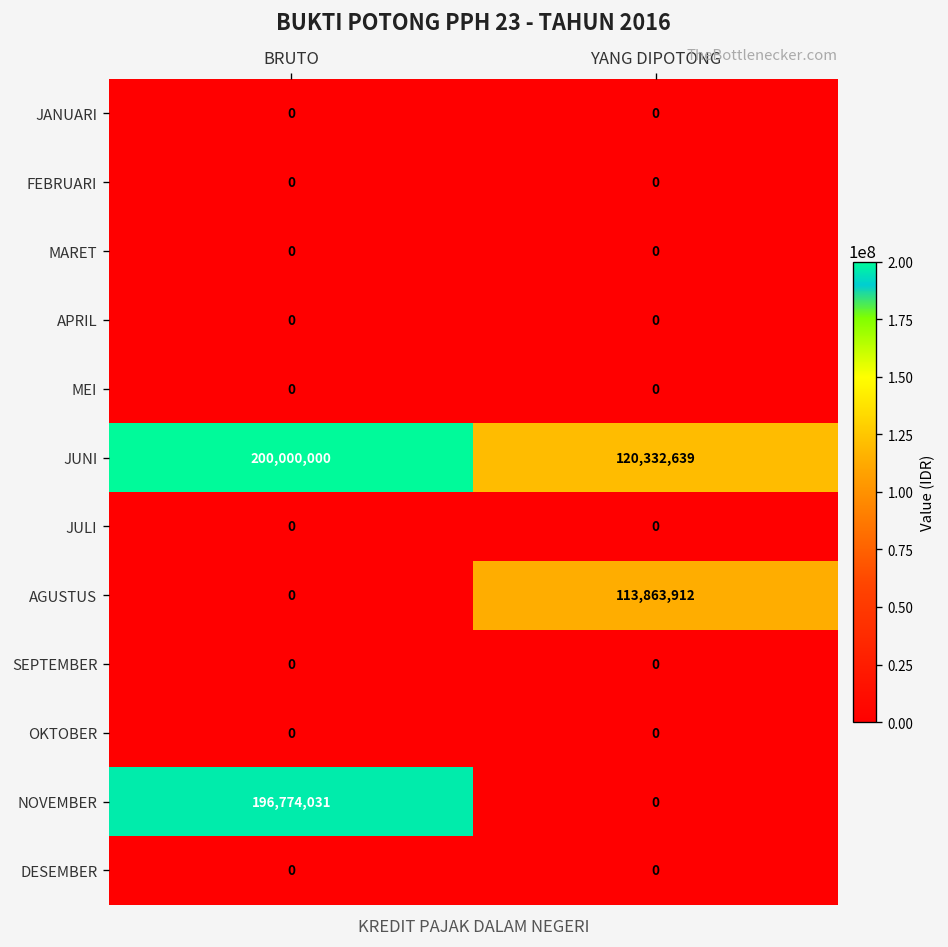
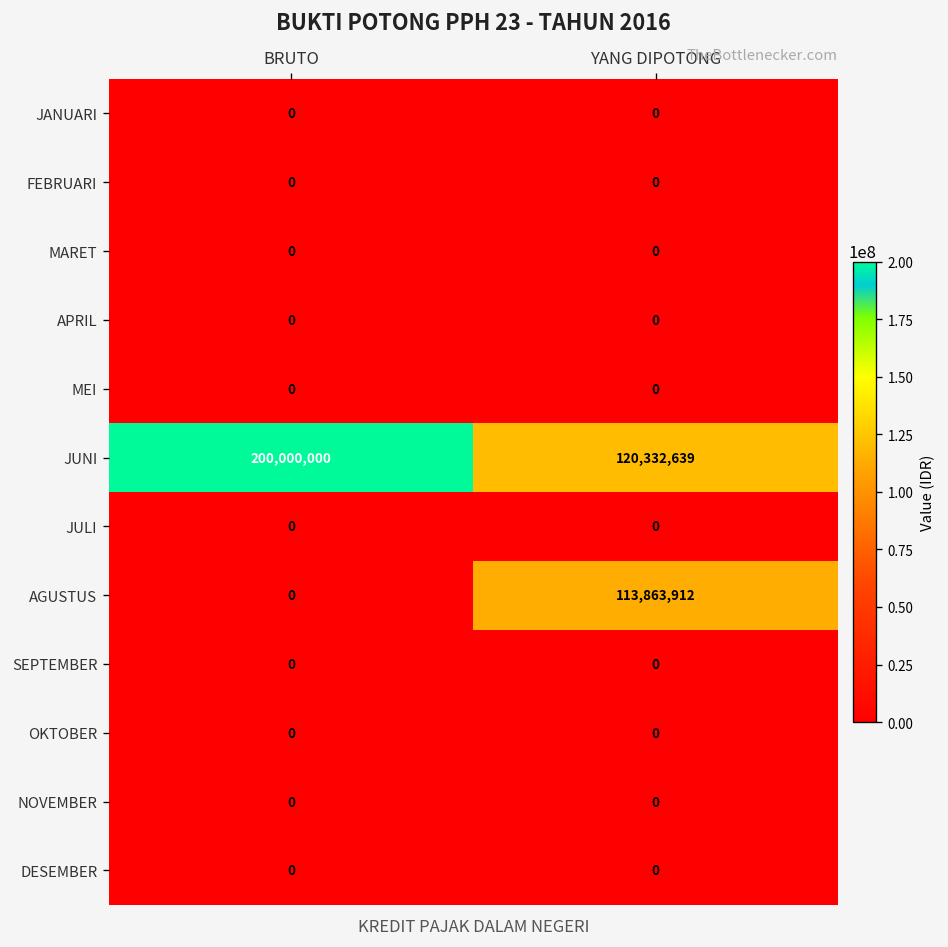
  {
    "JANUARI": {
      "BRUTO": "0",
      "YANG DIPOTONG": "0"
    },
    "FEBRUARI": {
      "BRUTO": "0",
      "YANG DIPOTONG": "0"
    },
    "MARET": {
      "BRUTO": "0",
      "YANG DIPOTONG": "0"
    },
    "APRIL": {
      "BRUTO": "0",
      "YANG DIPOTONG": "0"
    },
    "MEI": {
      "BRUTO": "0",
      "YANG DIPOTONG": "0"
    },
    "JUNI": {
      "BRUTO": "200,000,000",
      "YANG DIPOTONG": "120,332,639"
    },
    "JULI": {
      "BRUTO": "0",
      "YANG DIPOTONG": "0"
    },
    "AGUSTUS": {
      "BRUTO": "0",
      "YANG DIPOTONG": "113,863,912"
    },
    "SEPTEMBER": {
      "BRUTO": "0",
      "YANG DIPOTONG": "0"
    },
    "OKTOBER": {
      "BRUTO": "0",
      "YANG DIPOTONG": "0"
    },
    "NOVEMBER": {
-     "BRUTO": "196,774,031",
+     "BRUTO": "0",
      "YANG DIPOTONG": "0"
    },
    "DESEMBER": {
      "BRUTO": "0",
      "YANG DIPOTONG": "0"
    }
  }
